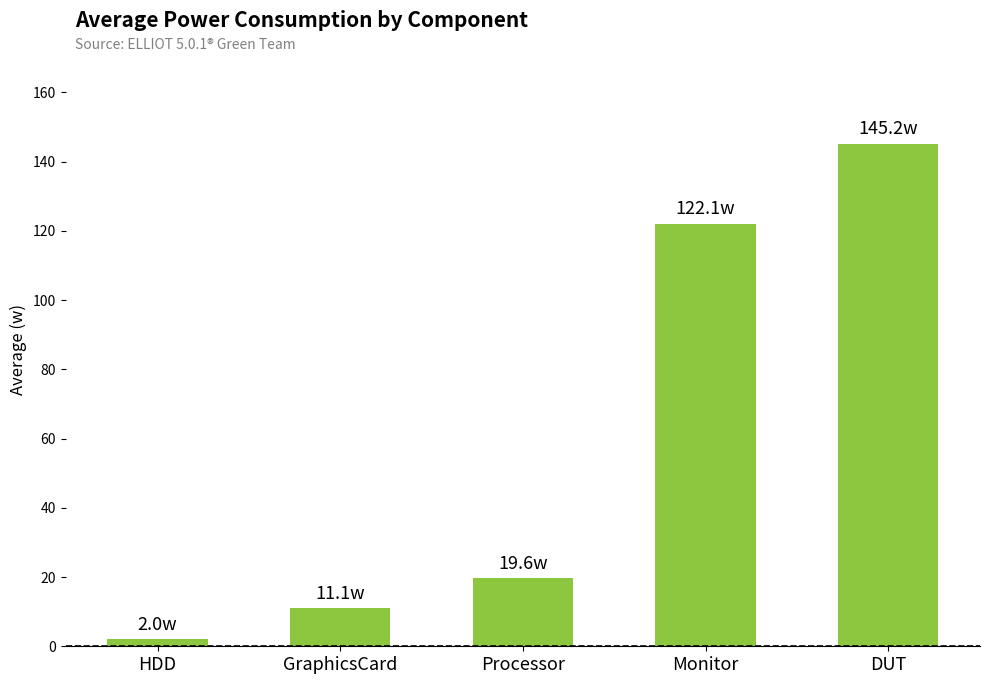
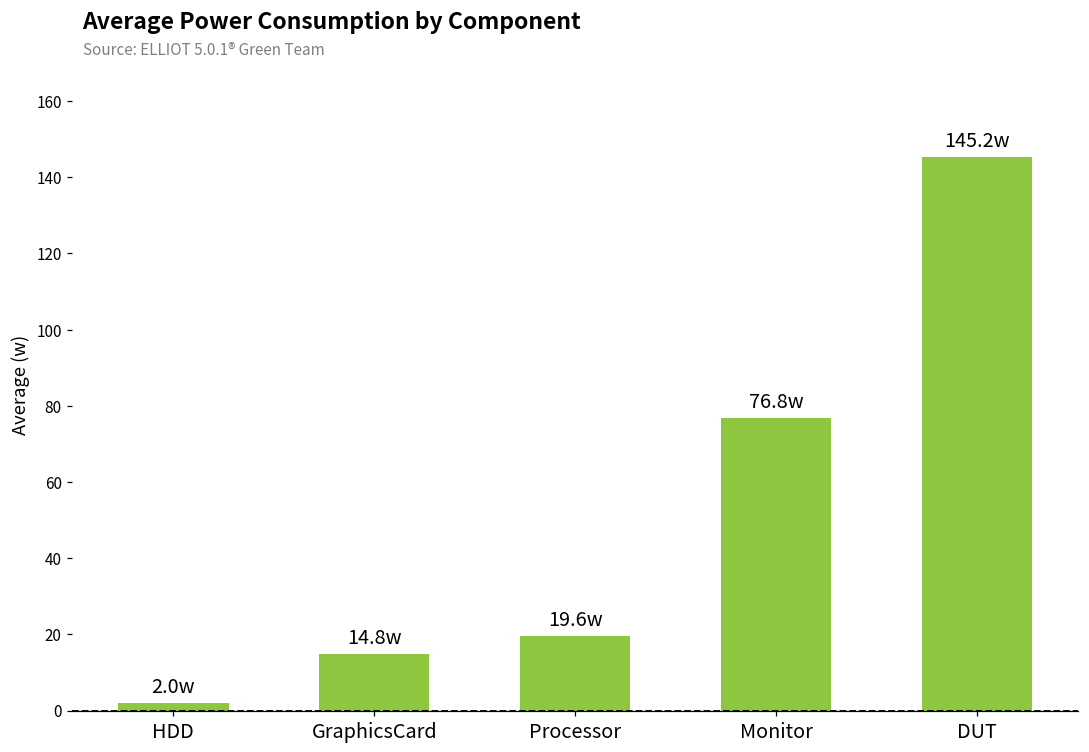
  {
    "HDD": "2.0w",
-   "GraphicsCard": "11.1w",
+   "GraphicsCard": "14.8w",
    "Processor": "19.6w",
-   "Monitor": "122.1w",
+   "Monitor": "76.8w",
    "DUT": "145.2w"
  }
